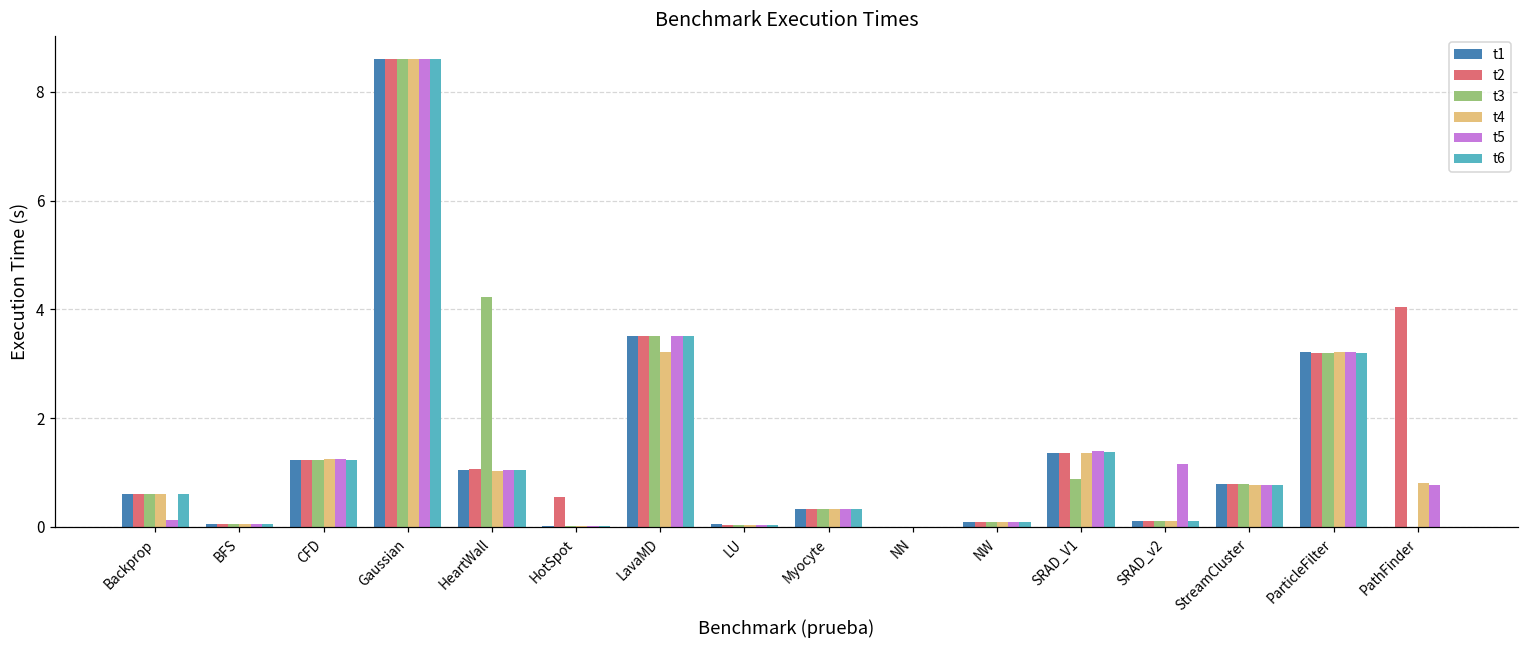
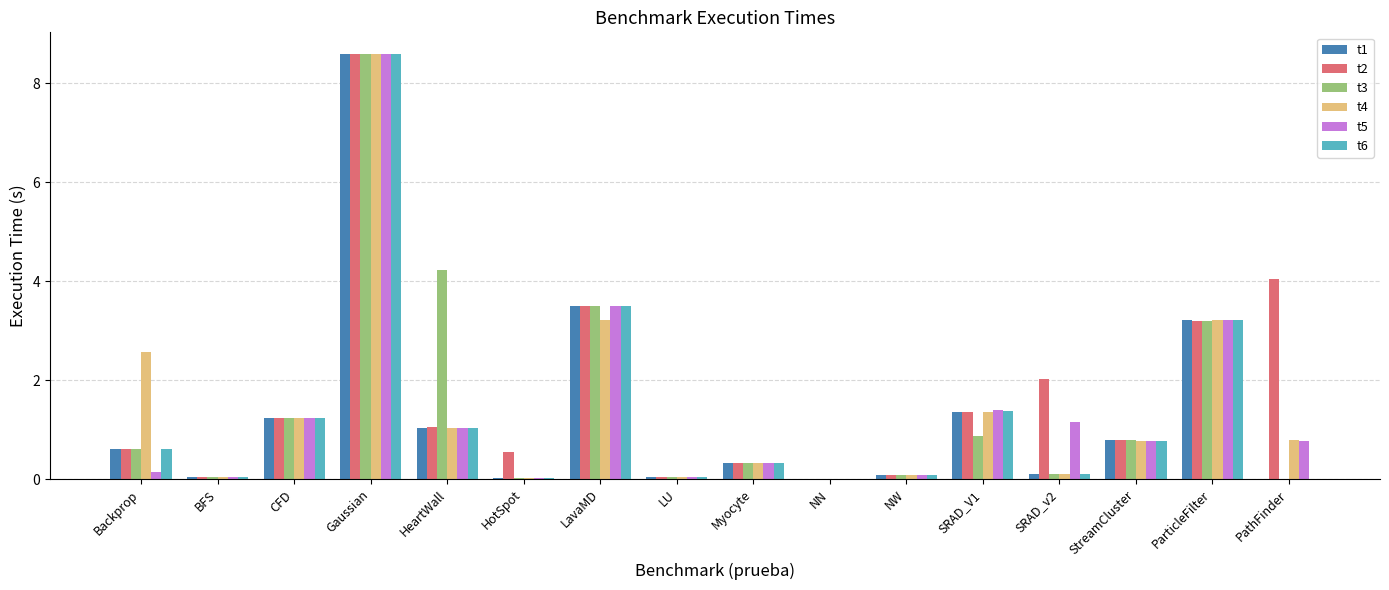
  {
    "t2": {
      "Backprop": 0.6,
      "BFS": 0.1,
      "CFD": 1.2,
      "Gaussian": 8.6,
      "HeartWall": 1.1,
      "HotSpot": 0.5,
      "LavaMD": 3.5,
      "Myocyte": 0.3,
      "NW": 0.1,
      "SRAD_V1": 1.4,
-     "SRAD_v2": 0.1,
+     "SRAD_v2": 2.0,
      "StreamCluster": 0.8,
      "ParticleFilter": 3.2,
      "PathFinder": 4.0
    },
    "t3": {
      "Backprop": 0.6,
      "BFS": 0.1,
      "CFD": 1.2,
      "Gaussian": 8.6,
      "HeartWall": 4.2,
      "LavaMD": 3.5,
      "Myocyte": 0.3,
      "NW": 0.1,
      "SRAD_V1": 0.9,
      "SRAD_v2": 0.1,
      "StreamCluster": 0.8,
      "ParticleFilter": 3.2
    },
    "t4": {
-     "Backprop": 0.6,
+     "Backprop": 2.6,
      "BFS": 0.1,
      "CFD": 1.2,
      "Gaussian": 8.6,
      "HeartWall": 1.0,
      "LavaMD": 3.2,
      "Myocyte": 0.3,
      "NW": 0.1,
      "SRAD_V1": 1.4,
      "SRAD_v2": 0.1,
      "StreamCluster": 0.8,
      "ParticleFilter": 3.2,
      "PathFinder": 0.8
    },
    "t5": {
      "Backprop": 0.1,
      "BFS": 0.1,
      "CFD": 1.2,
      "Gaussian": 8.6,
      "HeartWall": 1.0,
      "LavaMD": 3.5,
      "Myocyte": 0.3,
      "NW": 0.1,
      "SRAD_V1": 1.4,
      "SRAD_v2": 1.2,
      "StreamCluster": 0.8,
      "ParticleFilter": 3.2,
      "PathFinder": 0.8
    }
  }
